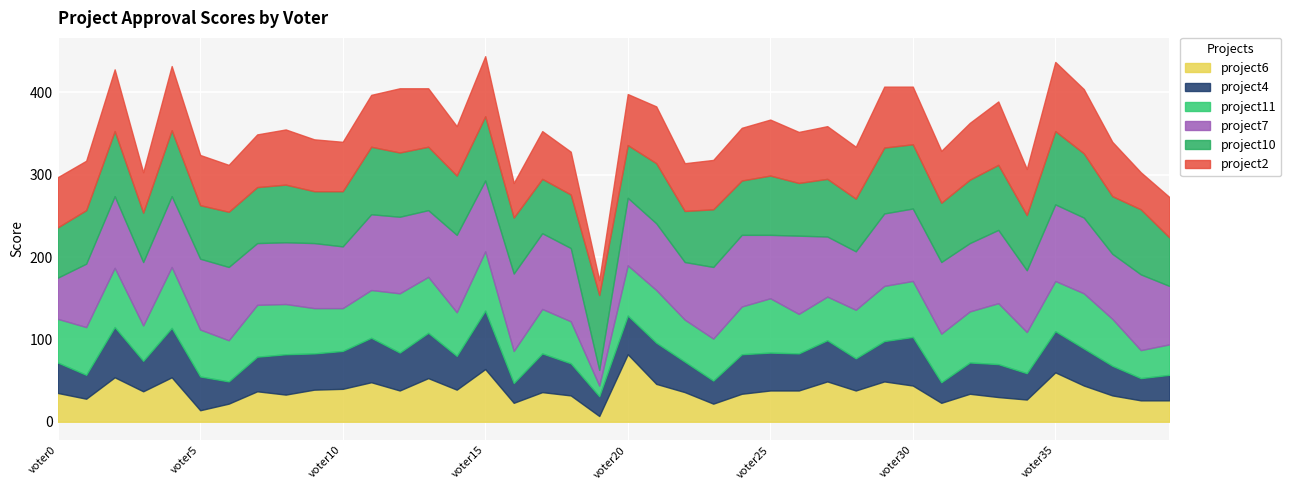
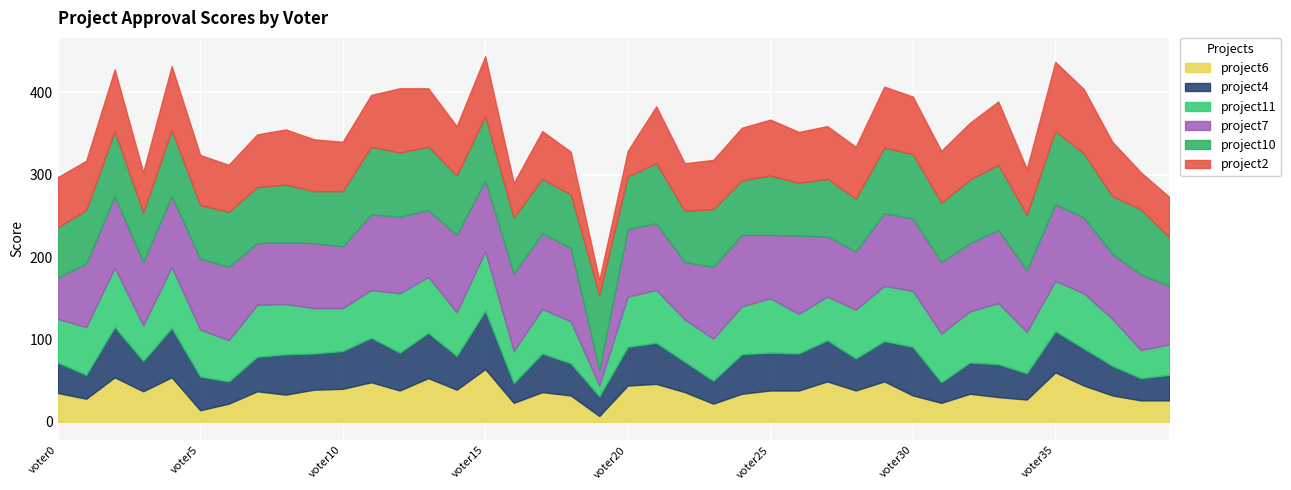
  {
    "project6": {
      "voter0": 40,
      "voter5": 10,
      "voter10": 40,
      "voter15": 60,
-     "voter20": 80,
+     "voter20": 40,
      "voter25": 40,
-     "voter30": 40,
+     "voter30": 30,
      "voter35": 60
    },
    "project4": {
      "voter0": 40,
      "voter5": 40,
      "voter10": 50,
      "voter15": 70,
      "voter20": 50,
      "voter25": 50,
      "voter30": 60,
      "voter35": 50
    },
    "project7": {
      "voter0": 50,
      "voter5": 90,
      "voter10": 80,
      "voter15": 90,
      "voter20": 80,
      "voter25": 80,
      "voter30": 90,
      "voter35": 90
    },
    "project2": {
      "voter0": 60,
      "voter5": 60,
      "voter10": 60,
      "voter15": 70,
-     "voter20": 60,
+     "voter20": 30,
      "voter25": 70,
      "voter30": 70,
      "voter35": 80
    }
  }
